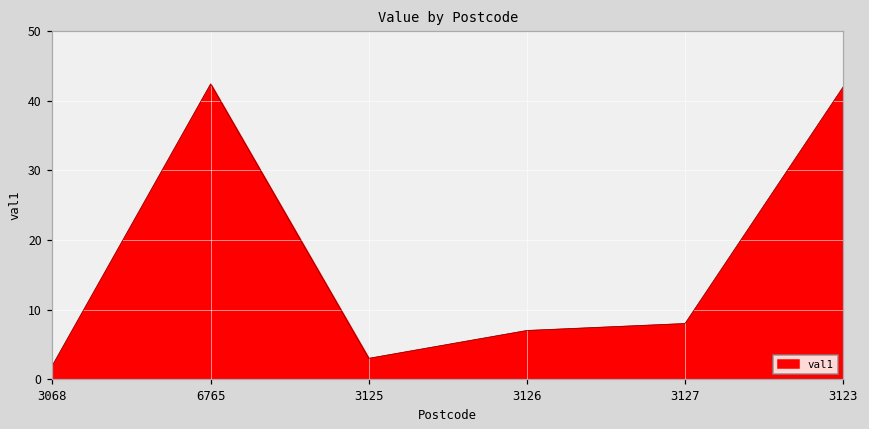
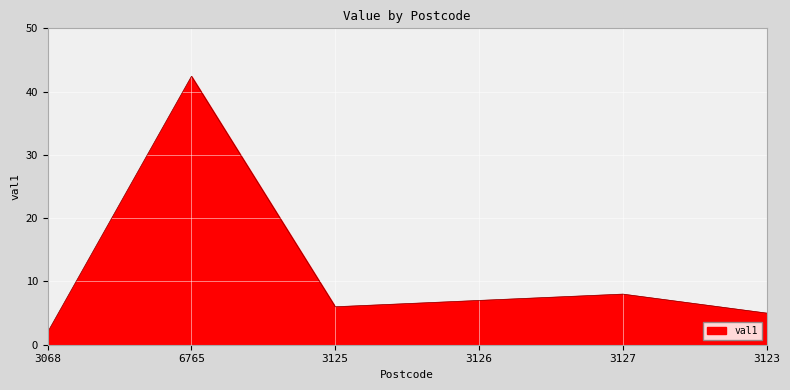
  {
    "3068": 2,
    "6765": 42,
-   "3125": 3,
+   "3125": 6,
    "3126": 7,
    "3127": 8,
-   "3123": 42
+   "3123": 5
  }
